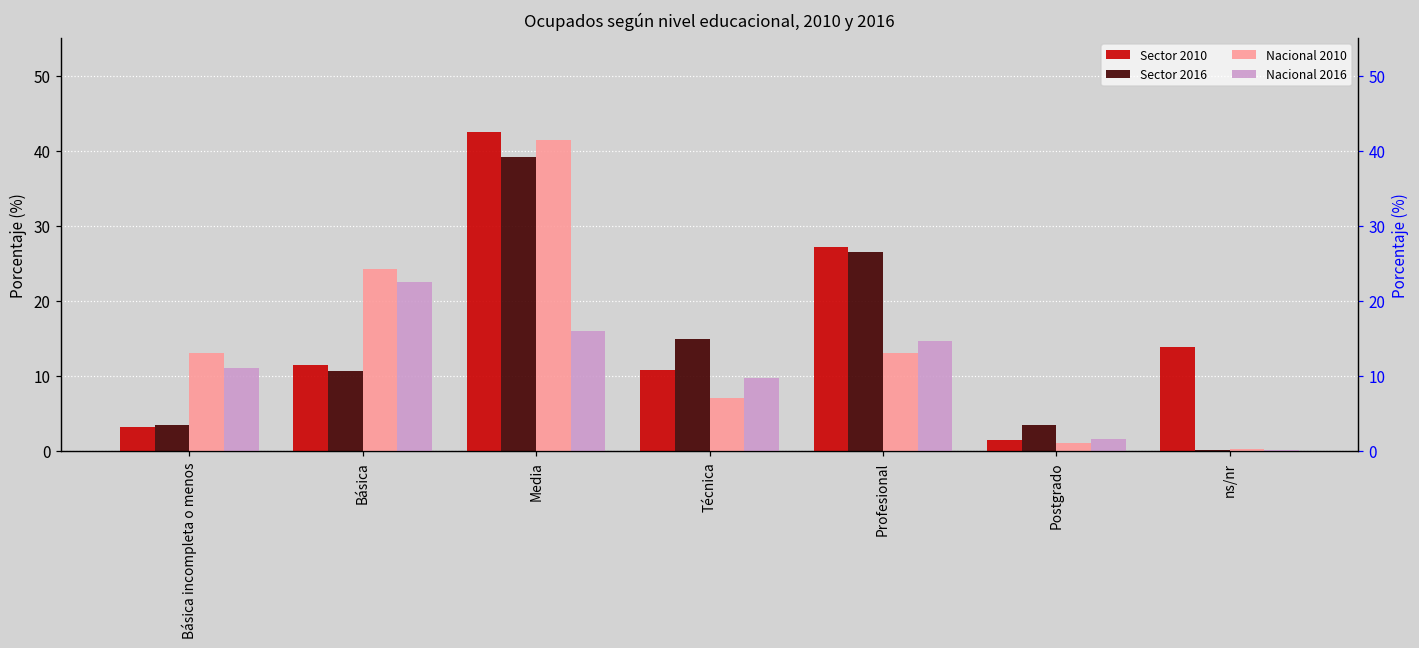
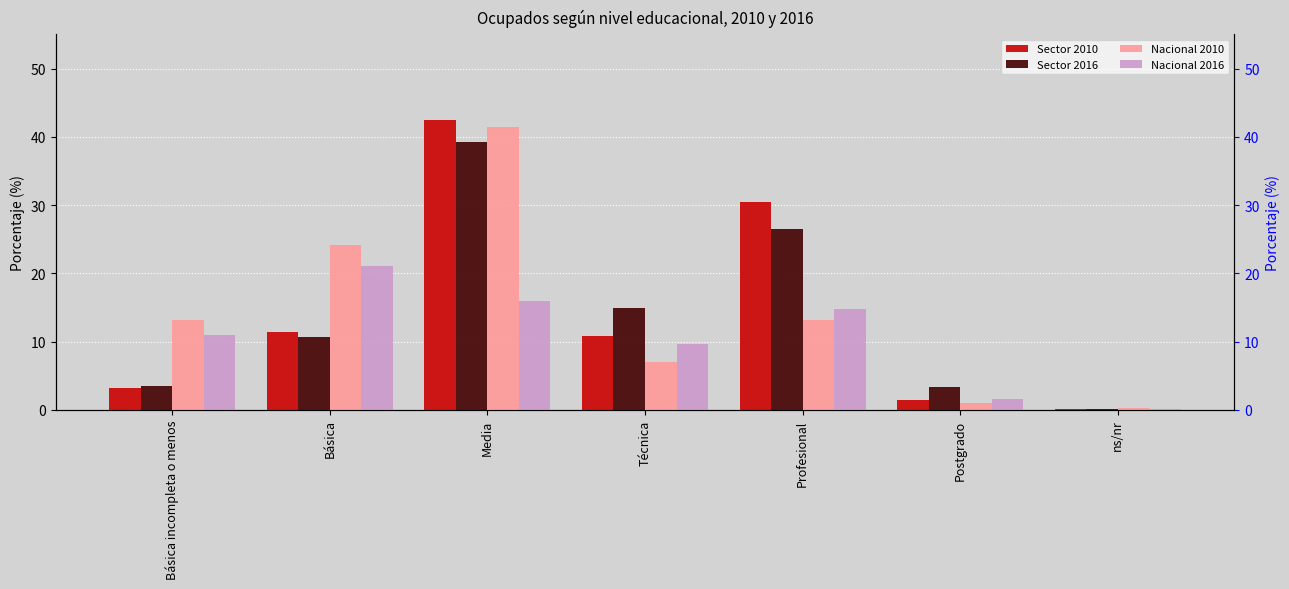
  {
    "Sector 2010": {
      "Básica incompleta o menos": 3,
      "Básica": 11,
      "Media": 43,
      "Técnica": 11,
-     "Profesional": 27,
+     "Profesional": 30,
      "Postgrado": 2,
-     "ns/nr": 14
+     "ns/nr": 0
    },
    "Sector 2016": {
      "Básica incompleta o menos": 4,
      "Básica": 11,
      "Media": 39,
      "Técnica": 15,
      "Profesional": 27,
      "Postgrado": 3
    },
    "Nacional 2010": {
      "Básica incompleta o menos": 13,
      "Básica": 24,
      "Media": 41,
      "Técnica": 7,
      "Profesional": 13,
      "Postgrado": 1
    },
    "Nacional 2016": {
      "Básica incompleta o menos": 11,
-     "Básica": 23,
+     "Básica": 21,
      "Media": 16,
      "Técnica": 10,
      "Profesional": 15,
      "Postgrado": 2
    }
  }
